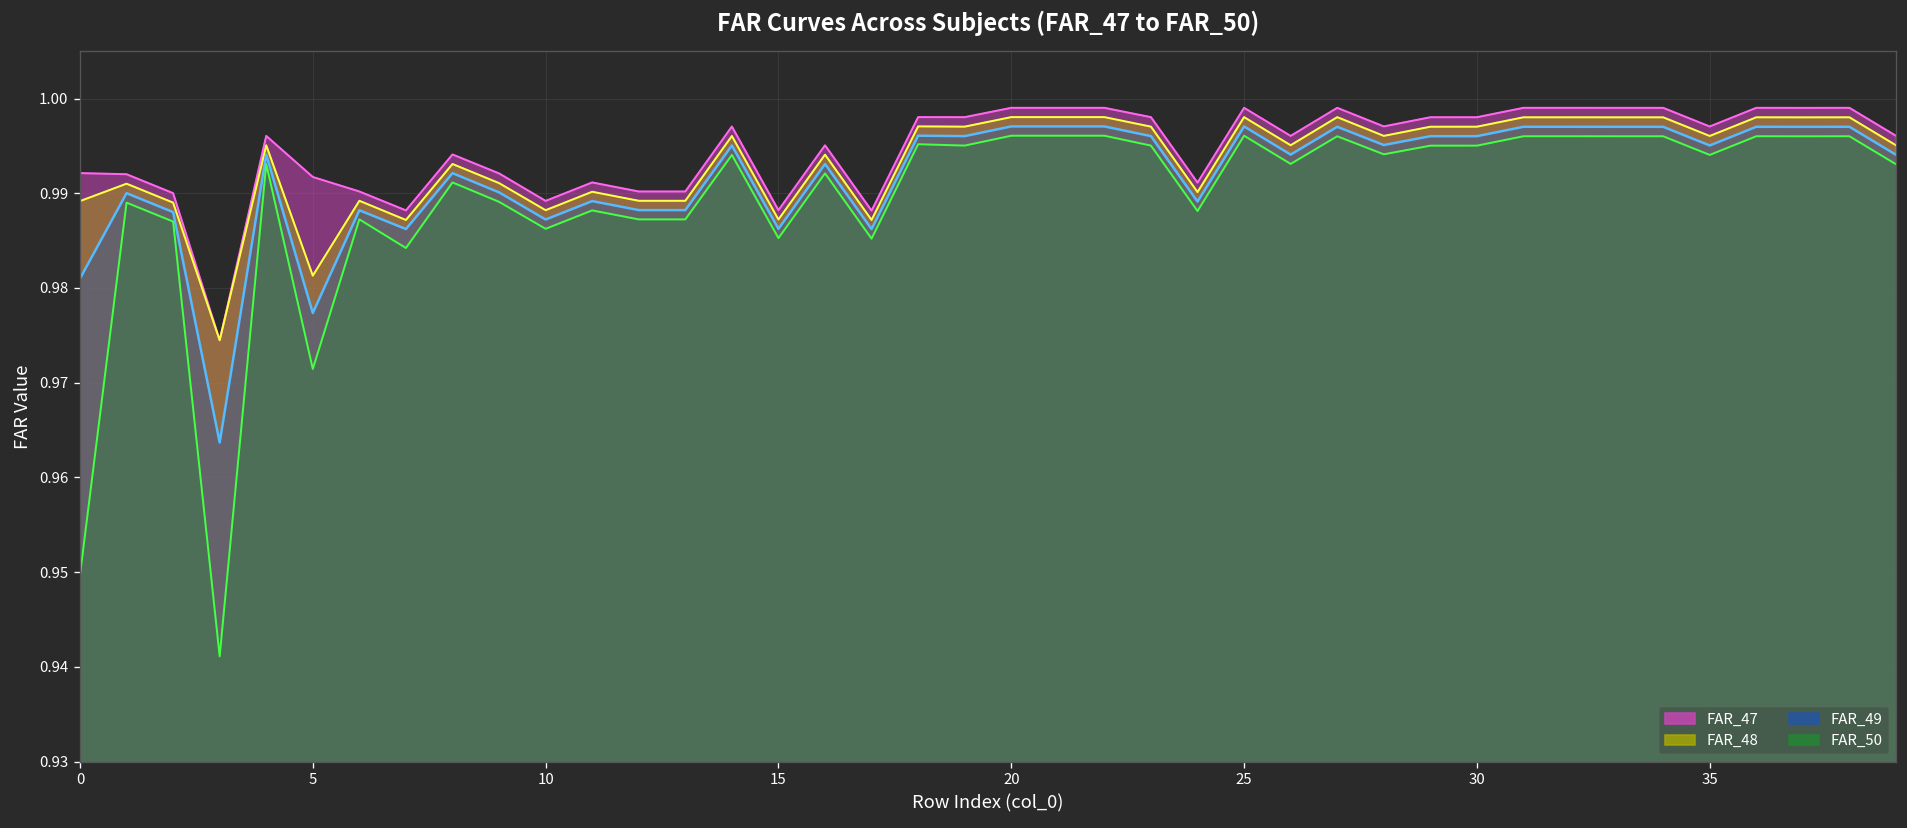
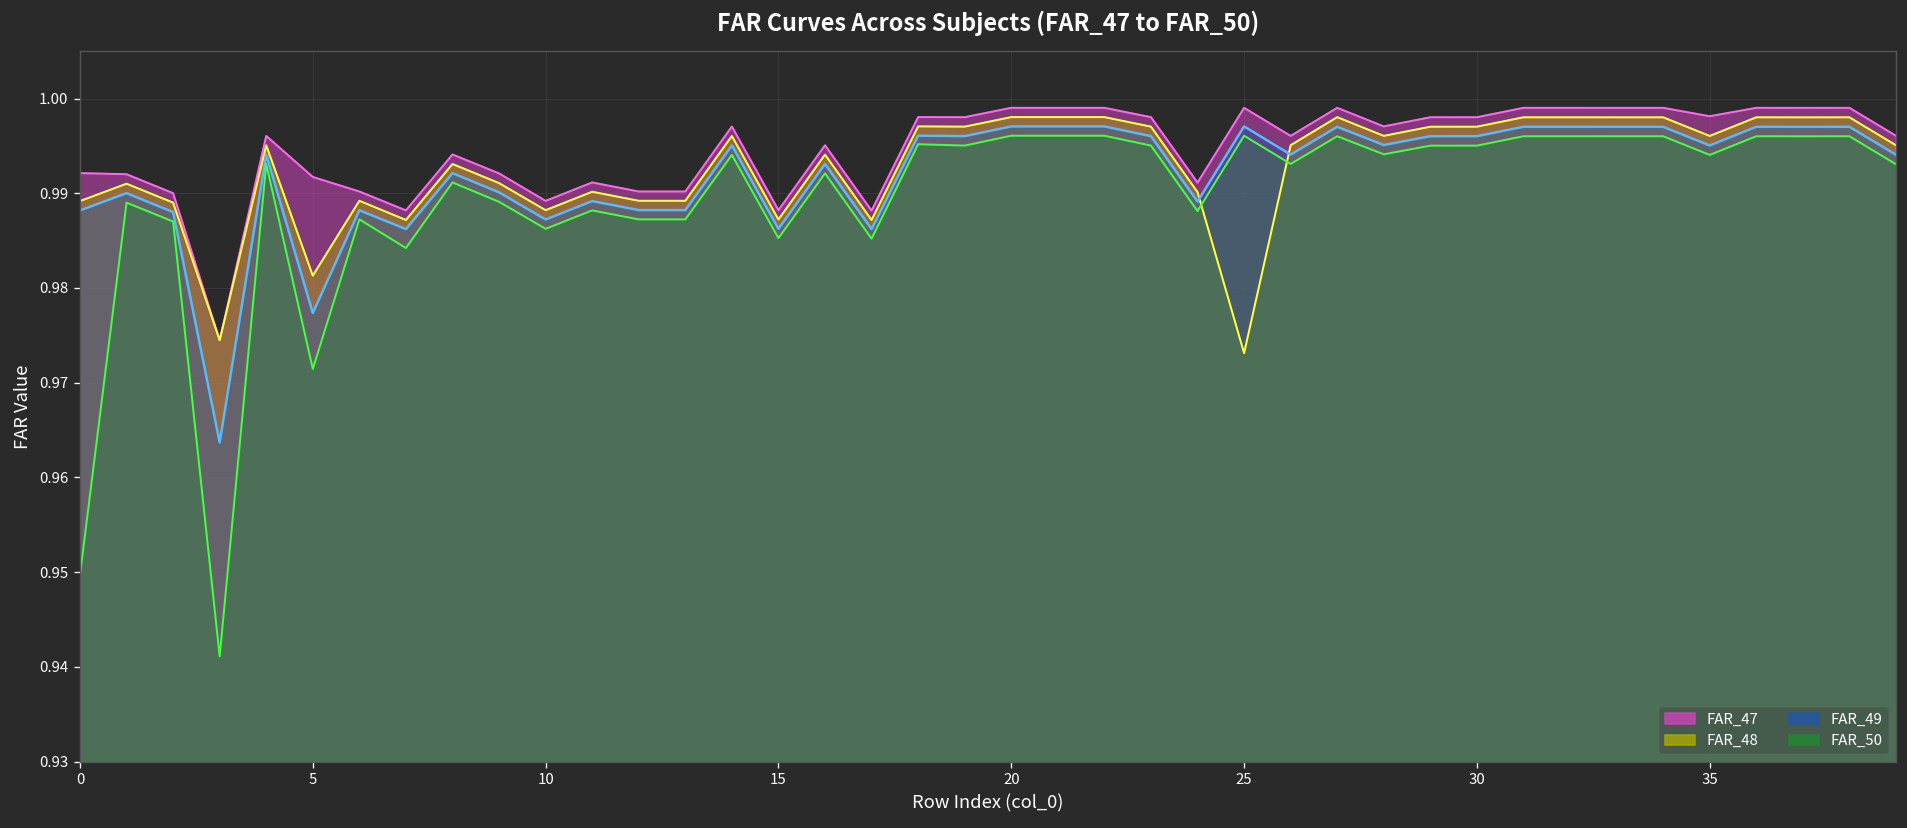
  {
    "FAR_47": {
      "0": 0.992,
      "5": 0.992,
      "10": 0.989,
      "15": 0.988,
      "20": 0.999,
      "25": 0.999,
      "30": 0.998,
-     "35": 0.997
+     "35": 0.998
    },
    "FAR_48": {
      "0": 0.989,
      "5": 0.981,
      "10": 0.988,
      "15": 0.987,
      "20": 0.998,
-     "25": 0.998,
+     "25": 0.973,
      "30": 0.997,
      "35": 0.996
    },
    "FAR_49": {
-     "0": 0.981,
+     "0": 0.988,
      "5": 0.977,
      "10": 0.987,
      "15": 0.986,
      "20": 0.997,
      "25": 0.997,
      "30": 0.996,
      "35": 0.995
    },
    "FAR_50": {
      "0": 0.950,
      "5": 0.971,
      "10": 0.986,
      "15": 0.985,
      "20": 0.996,
      "25": 0.996,
      "30": 0.995,
      "35": 0.994
    }
  }
